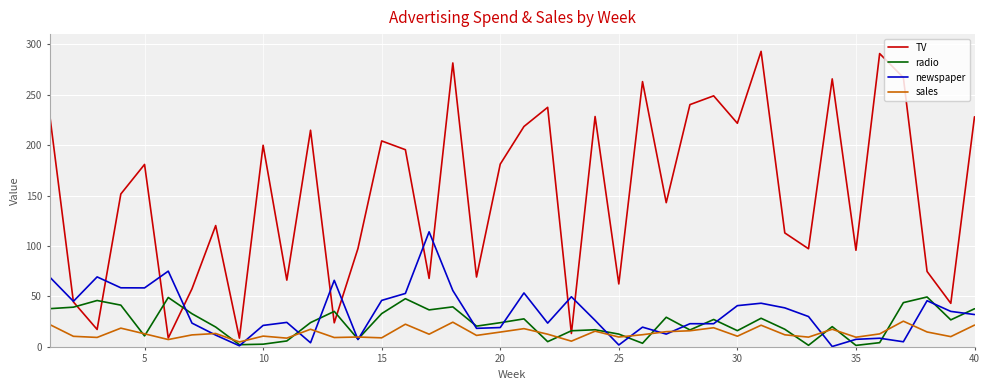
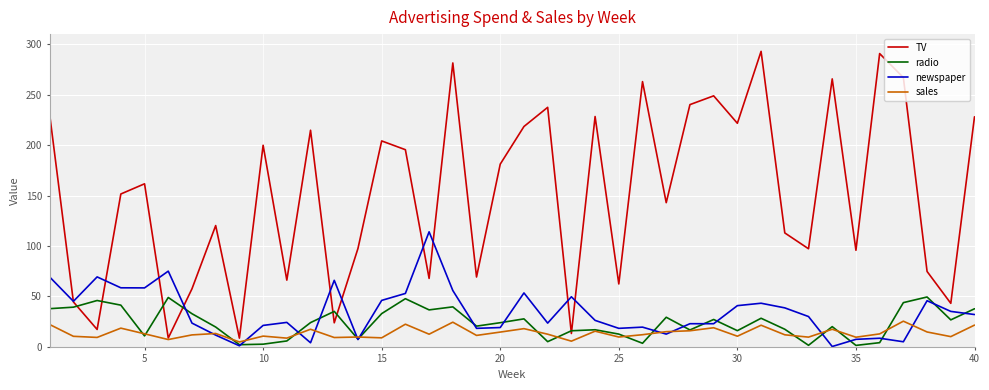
  {
    "TV": {
-     "5": 181,
+     "5": 162,
      "10": 200,
      "15": 204,
      "20": 181,
      "25": 62,
      "30": 222,
      "35": 96,
      "40": 228
    },
    "radio": {
      "10": 3,
      "15": 33,
      "20": 24,
      "25": 13,
      "30": 16,
      "35": 1,
      "40": 38
    },
    "newspaper": {
      "5": 58,
      "10": 21,
      "15": 46,
      "20": 19,
-     "25": 2,
+     "25": 18,
      "30": 41,
      "40": 32
    },
    "sales": {
      "10": 11,
      "15": 9,
      "20": 15,
      "25": 10,
      "30": 11,
      "40": 22
    }
  }
